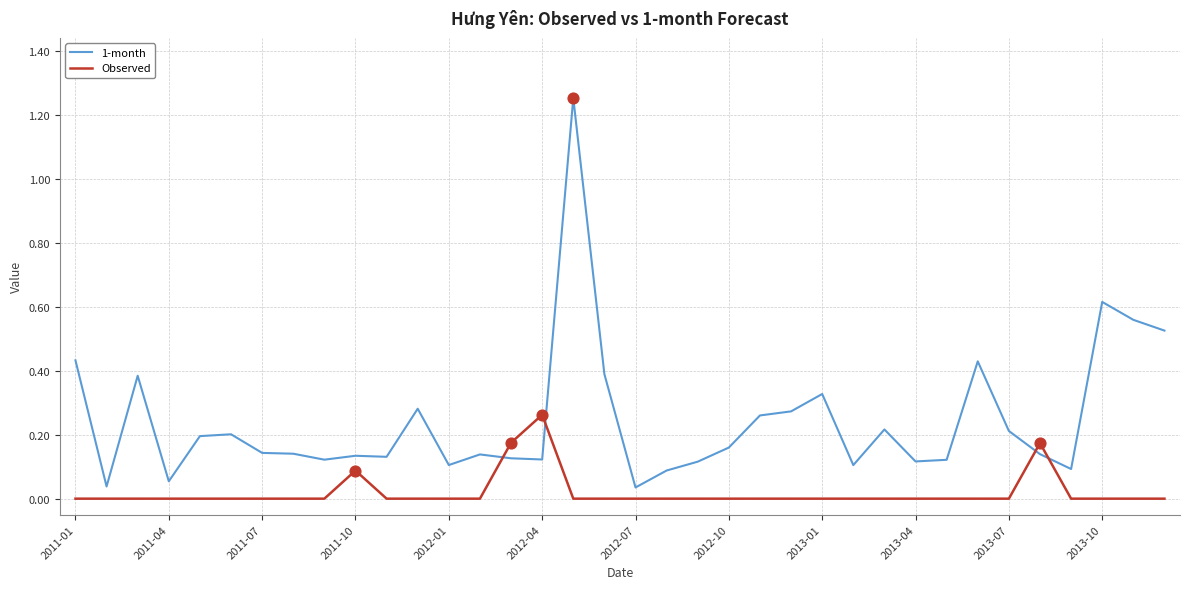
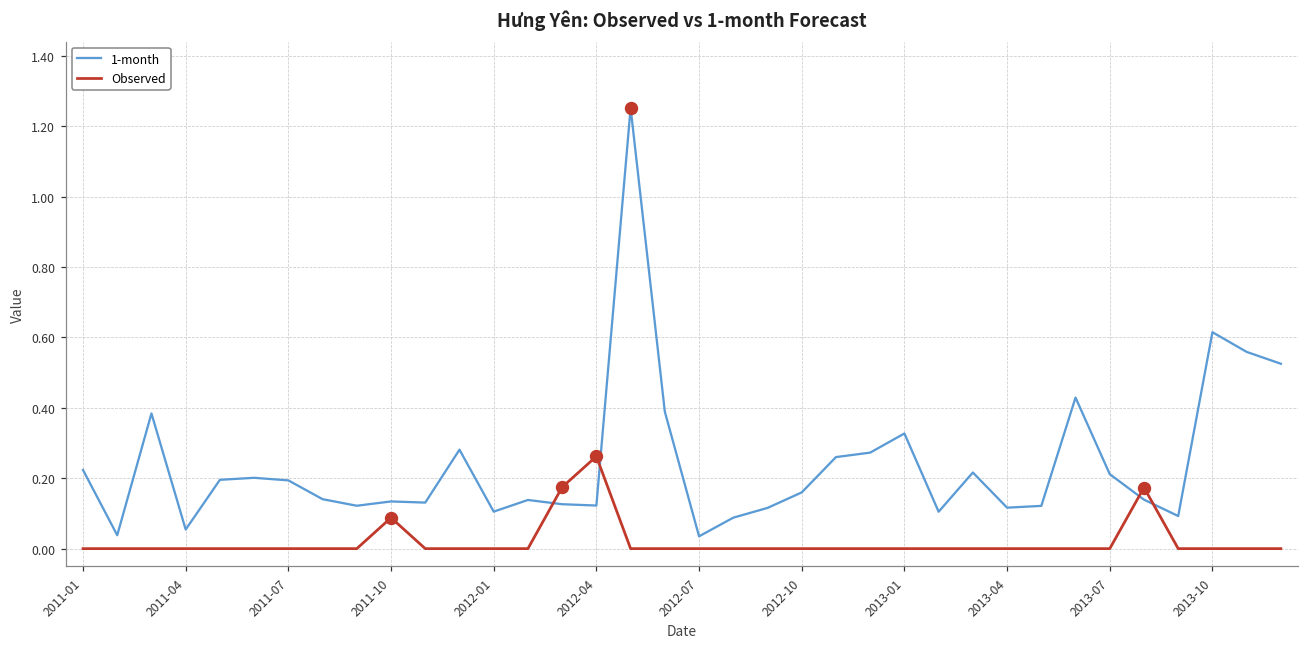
  {
    "1-month": {
-     "2011-01": 0.43,
+     "2011-01": 0.22,
      "2011-04": 0.05,
-     "2011-07": 0.14,
+     "2011-07": 0.19,
      "2011-10": 0.13,
      "2012-01": 0.11,
      "2012-04": 0.12,
      "2012-07": 0.03,
      "2012-10": 0.16,
      "2013-01": 0.33,
      "2013-04": 0.12,
      "2013-07": 0.21,
      "2013-10": 0.62
    }
  }
